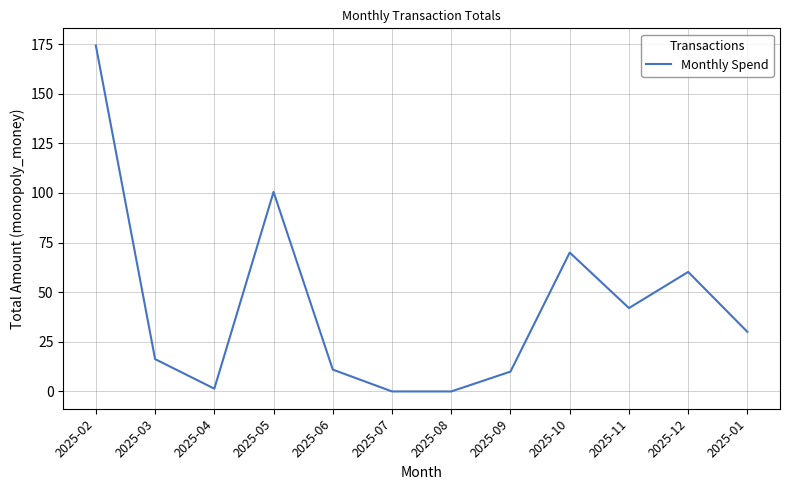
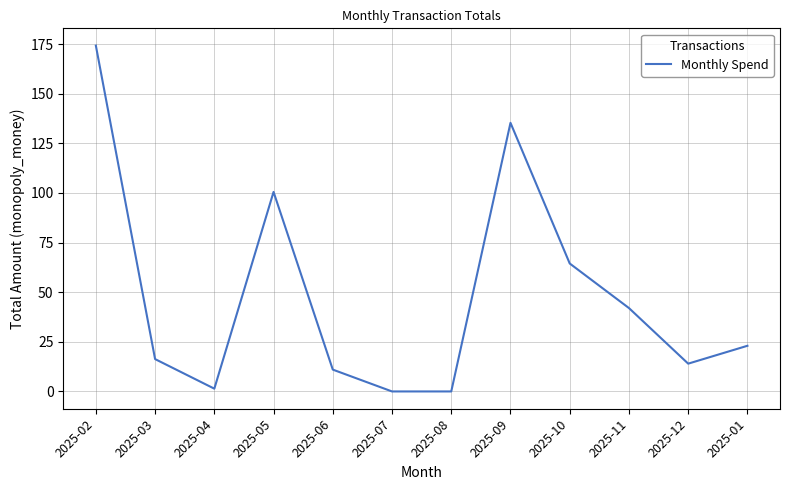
  {
    "2025-02": 174,
    "2025-03": 16,
    "2025-04": 1,
    "2025-05": 101,
    "2025-06": 11,
    "2025-07": 0,
    "2025-08": 0,
-   "2025-09": 10,
-   "2025-10": 70,
+   "2025-09": 135,
+   "2025-10": 64,
    "2025-11": 42,
-   "2025-12": 60,
-   "2025-01": 30
+   "2025-12": 14,
+   "2025-01": 23
  }
